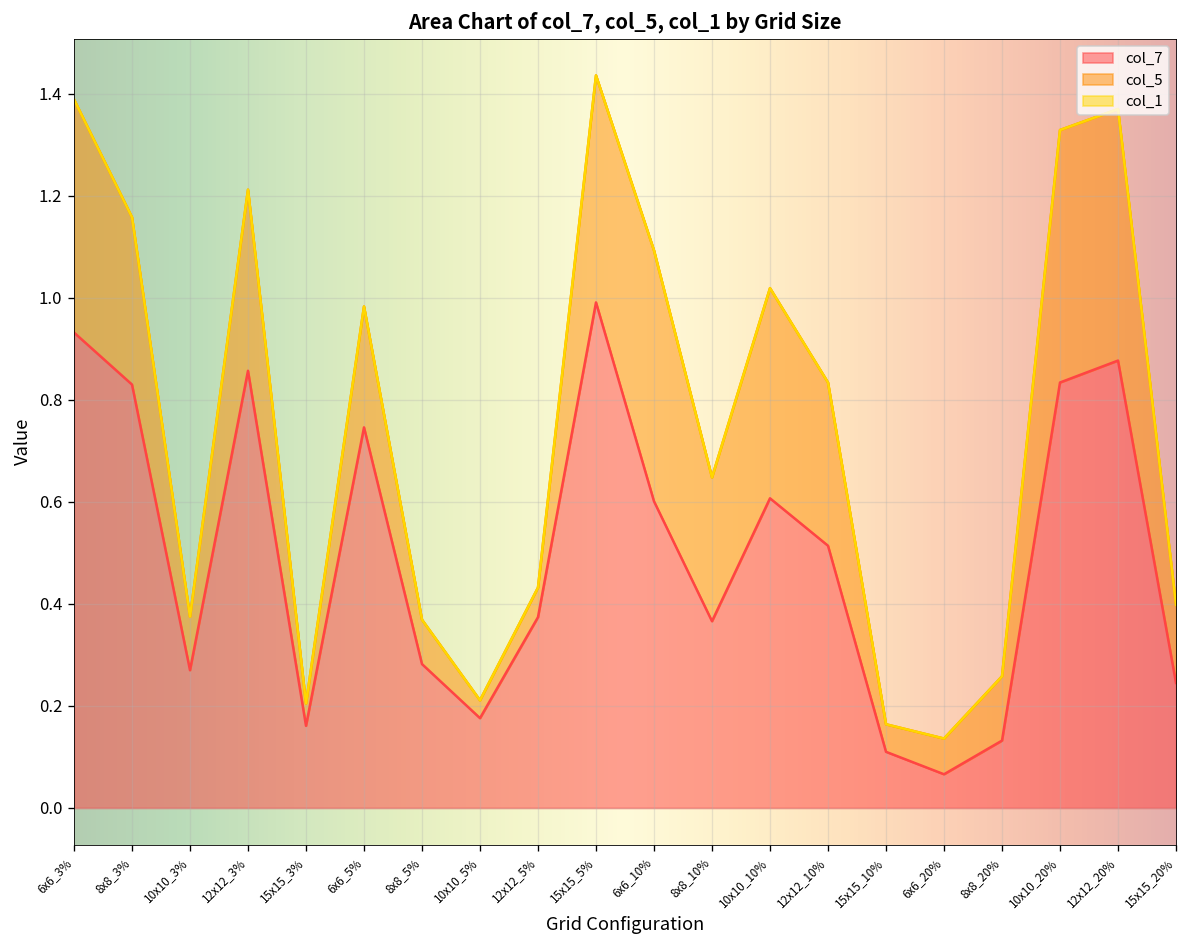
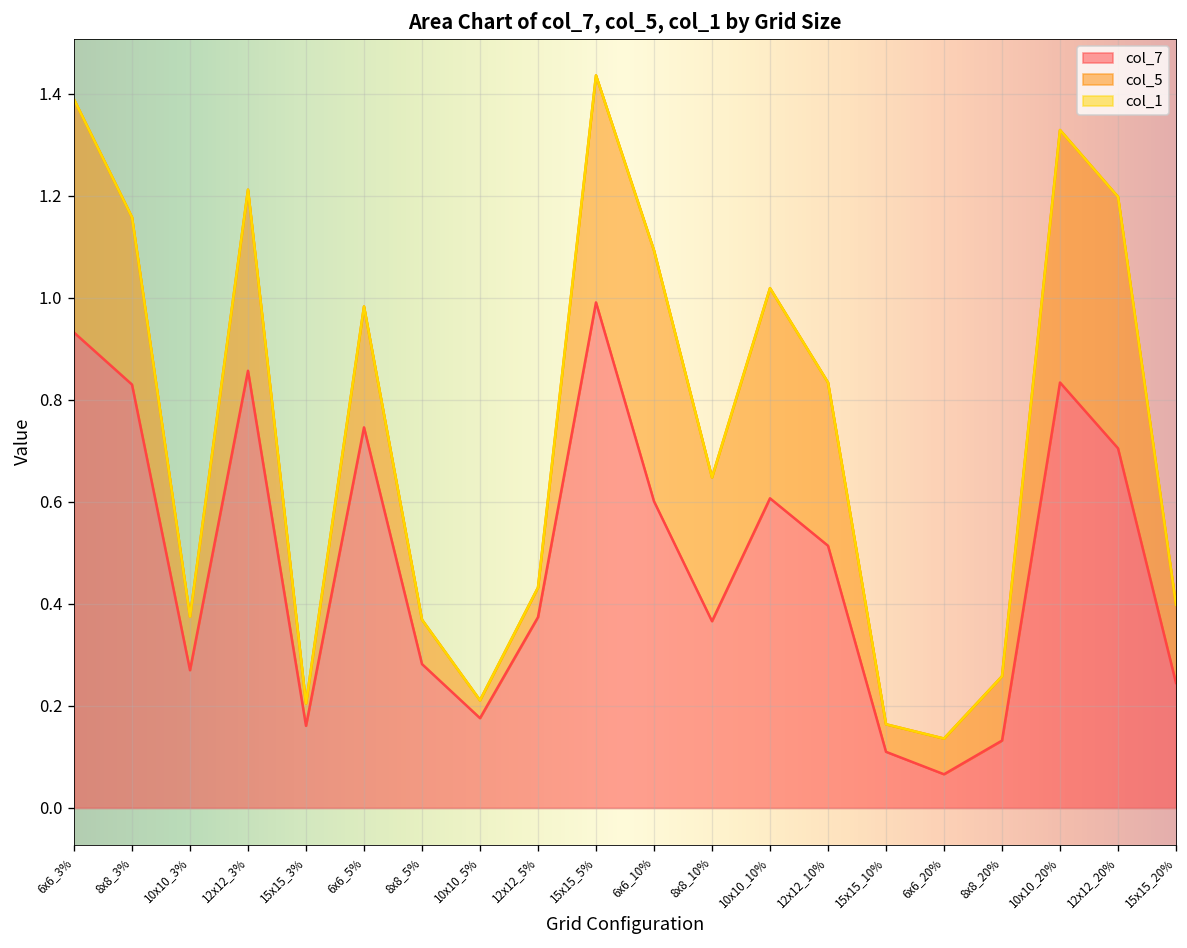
  {
    "col_7": {
      "6x6_3%": 0.93,
      "8x8_3%": 0.83,
      "10x10_3%": 0.27,
      "12x12_3%": 0.86,
      "15x15_3%": 0.16,
      "6x6_5%": 0.75,
      "8x8_5%": 0.28,
      "10x10_5%": 0.18,
      "12x12_5%": 0.37,
      "15x15_5%": 0.99,
      "6x6_10%": 0.60,
      "8x8_10%": 0.37,
      "10x10_10%": 0.61,
      "12x12_10%": 0.51,
      "15x15_10%": 0.11,
      "6x6_20%": 0.07,
      "8x8_20%": 0.13,
      "10x10_20%": 0.83,
-     "12x12_20%": 0.88,
+     "12x12_20%": 0.71,
      "15x15_20%": 0.25
    }
  }
